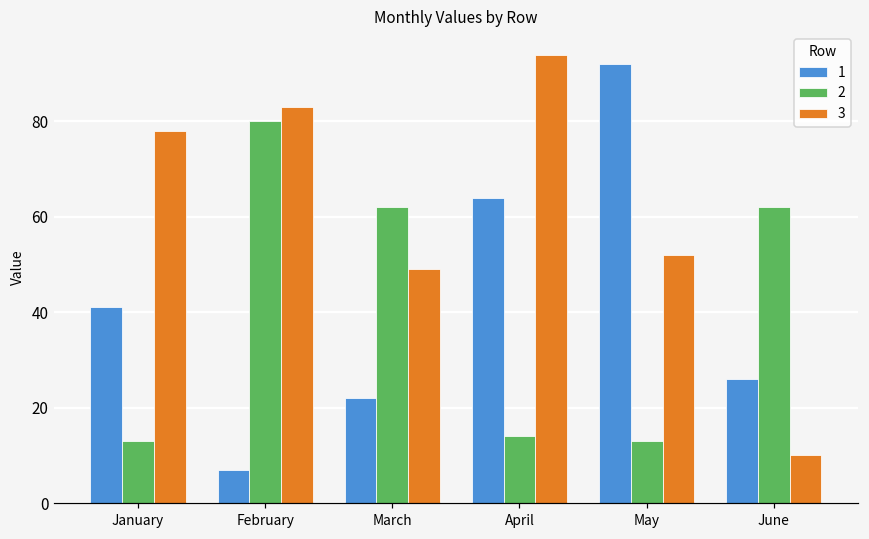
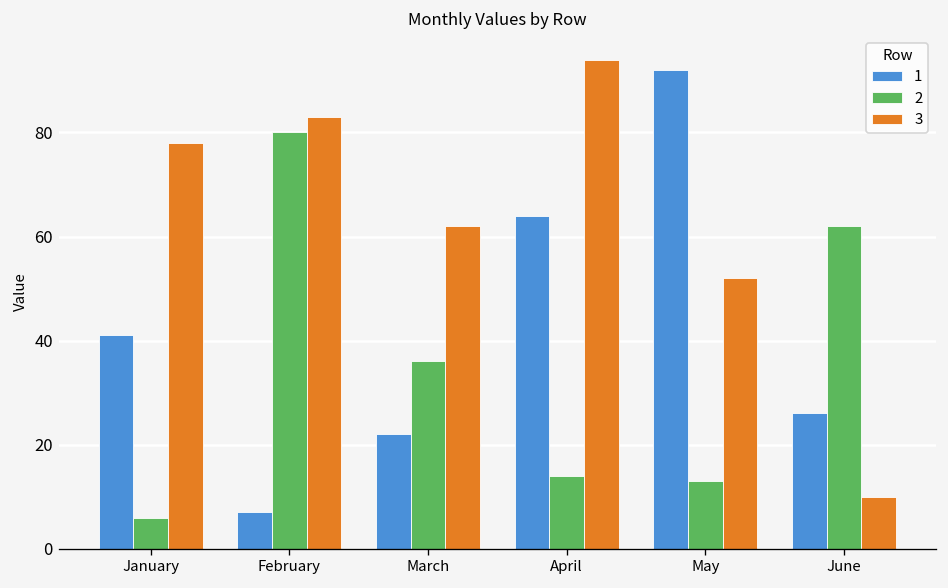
  {
    "1": {
      "January": 41,
      "February": 7,
      "March": 22,
      "April": 64,
      "May": 92,
      "June": 26
    },
    "2": {
-     "January": 13,
+     "January": 6,
      "February": 80,
-     "March": 62,
+     "March": 36,
      "April": 14,
      "May": 13,
      "June": 62
    },
    "3": {
      "January": 78,
      "February": 83,
-     "March": 49,
+     "March": 62,
      "April": 94,
      "May": 52,
      "June": 10
    }
  }
